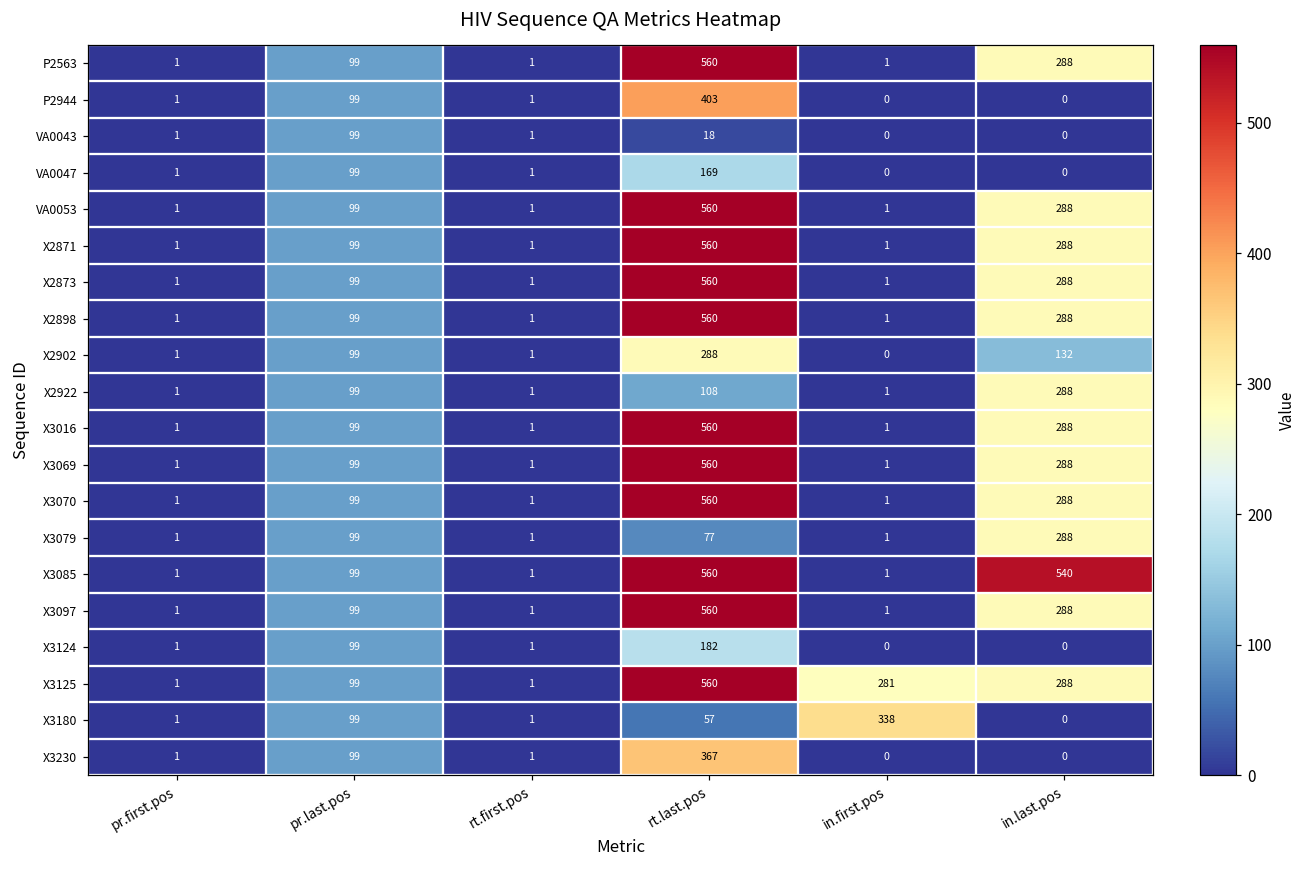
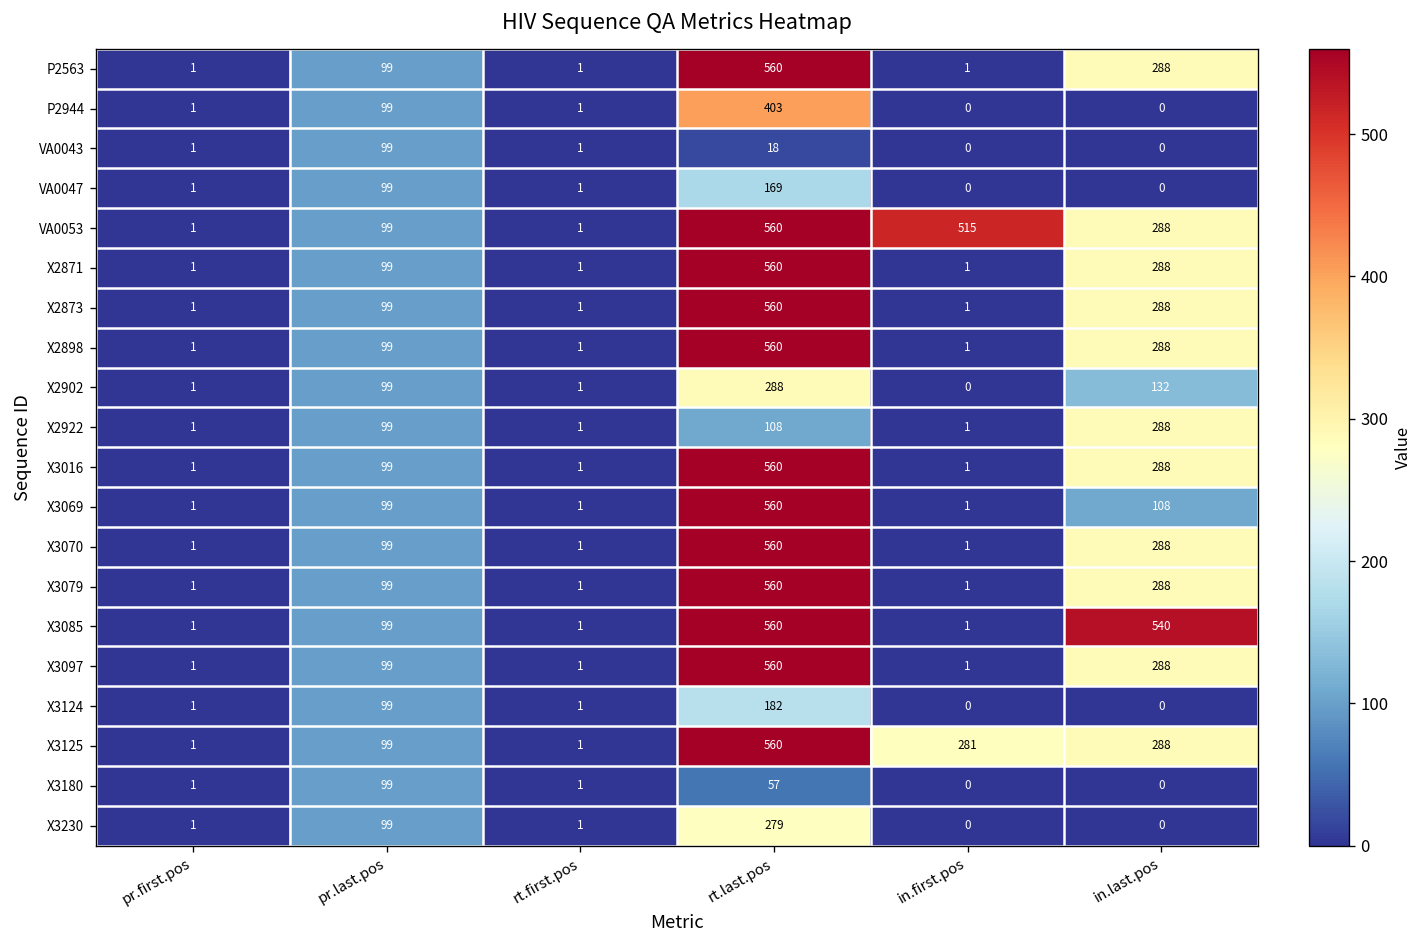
  {
    "P2563": {
      "pr.first.pos": 1,
      "pr.last.pos": 99,
      "rt.first.pos": 1,
      "rt.last.pos": 560,
      "in.first.pos": 1,
      "in.last.pos": 288
    },
    "P2944": {
      "pr.first.pos": 1,
      "pr.last.pos": 99,
      "rt.first.pos": 1,
      "rt.last.pos": 403,
      "in.first.pos": 0,
      "in.last.pos": 0
    },
    "VA0043": {
      "pr.first.pos": 1,
      "pr.last.pos": 99,
      "rt.first.pos": 1,
      "rt.last.pos": 18,
      "in.first.pos": 0,
      "in.last.pos": 0
    },
    "VA0047": {
      "pr.first.pos": 1,
      "pr.last.pos": 99,
      "rt.first.pos": 1,
      "rt.last.pos": 169,
      "in.first.pos": 0,
      "in.last.pos": 0
    },
    "VA0053": {
      "pr.first.pos": 1,
      "pr.last.pos": 99,
      "rt.first.pos": 1,
      "rt.last.pos": 560,
-     "in.first.pos": 1,
+     "in.first.pos": 515,
      "in.last.pos": 288
    },
    "X2871": {
      "pr.first.pos": 1,
      "pr.last.pos": 99,
      "rt.first.pos": 1,
      "rt.last.pos": 560,
      "in.first.pos": 1,
      "in.last.pos": 288
    },
    "X2873": {
      "pr.first.pos": 1,
      "pr.last.pos": 99,
      "rt.first.pos": 1,
      "rt.last.pos": 560,
      "in.first.pos": 1,
      "in.last.pos": 288
    },
    "X2898": {
      "pr.first.pos": 1,
      "pr.last.pos": 99,
      "rt.first.pos": 1,
      "rt.last.pos": 560,
      "in.first.pos": 1,
      "in.last.pos": 288
    },
    "X2902": {
      "pr.first.pos": 1,
      "pr.last.pos": 99,
      "rt.first.pos": 1,
      "rt.last.pos": 288,
      "in.first.pos": 0,
      "in.last.pos": 132
    },
    "X2922": {
      "pr.first.pos": 1,
      "pr.last.pos": 99,
      "rt.first.pos": 1,
      "rt.last.pos": 108,
      "in.first.pos": 1,
      "in.last.pos": 288
    },
    "X3016": {
      "pr.first.pos": 1,
      "pr.last.pos": 99,
      "rt.first.pos": 1,
      "rt.last.pos": 560,
      "in.first.pos": 1,
      "in.last.pos": 288
    },
    "X3069": {
      "pr.first.pos": 1,
      "pr.last.pos": 99,
      "rt.first.pos": 1,
      "rt.last.pos": 560,
      "in.first.pos": 1,
-     "in.last.pos": 288
+     "in.last.pos": 108
    },
    "X3070": {
      "pr.first.pos": 1,
      "pr.last.pos": 99,
      "rt.first.pos": 1,
      "rt.last.pos": 560,
      "in.first.pos": 1,
      "in.last.pos": 288
    },
    "X3079": {
      "pr.first.pos": 1,
      "pr.last.pos": 99,
      "rt.first.pos": 1,
-     "rt.last.pos": 77,
+     "rt.last.pos": 560,
      "in.first.pos": 1,
      "in.last.pos": 288
    },
    "X3085": {
      "pr.first.pos": 1,
      "pr.last.pos": 99,
      "rt.first.pos": 1,
      "rt.last.pos": 560,
      "in.first.pos": 1,
      "in.last.pos": 540
    },
    "X3097": {
      "pr.first.pos": 1,
      "pr.last.pos": 99,
      "rt.first.pos": 1,
      "rt.last.pos": 560,
      "in.first.pos": 1,
      "in.last.pos": 288
    },
    "X3124": {
      "pr.first.pos": 1,
      "pr.last.pos": 99,
      "rt.first.pos": 1,
      "rt.last.pos": 182,
      "in.first.pos": 0,
      "in.last.pos": 0
    },
    "X3125": {
      "pr.first.pos": 1,
      "pr.last.pos": 99,
      "rt.first.pos": 1,
      "rt.last.pos": 560,
      "in.first.pos": 281,
      "in.last.pos": 288
    },
    "X3180": {
      "pr.first.pos": 1,
      "pr.last.pos": 99,
      "rt.first.pos": 1,
      "rt.last.pos": 57,
-     "in.first.pos": 338,
+     "in.first.pos": 0,
      "in.last.pos": 0
    },
    "X3230": {
      "pr.first.pos": 1,
      "pr.last.pos": 99,
      "rt.first.pos": 1,
-     "rt.last.pos": 367,
+     "rt.last.pos": 279,
      "in.first.pos": 0,
      "in.last.pos": 0
    }
  }
